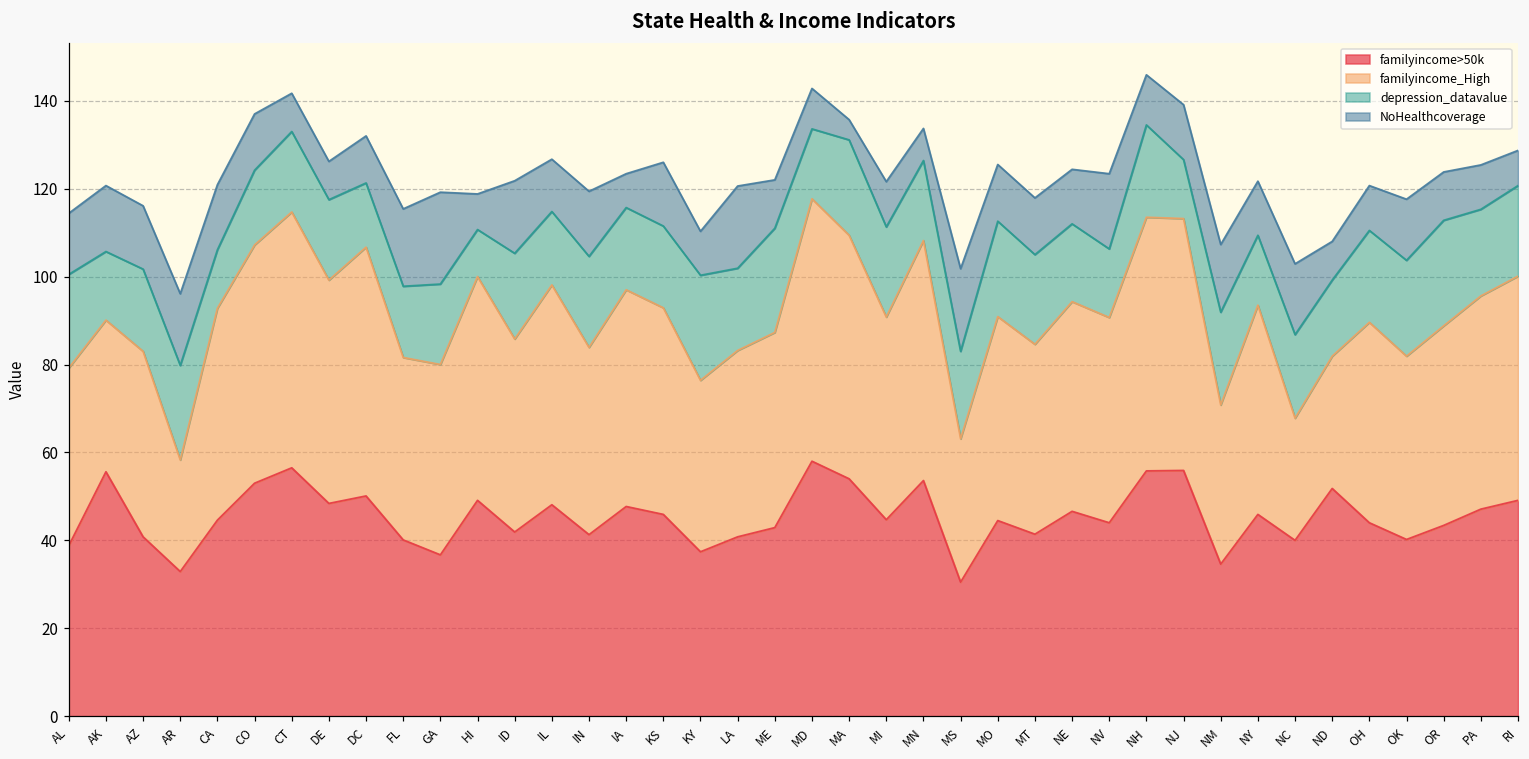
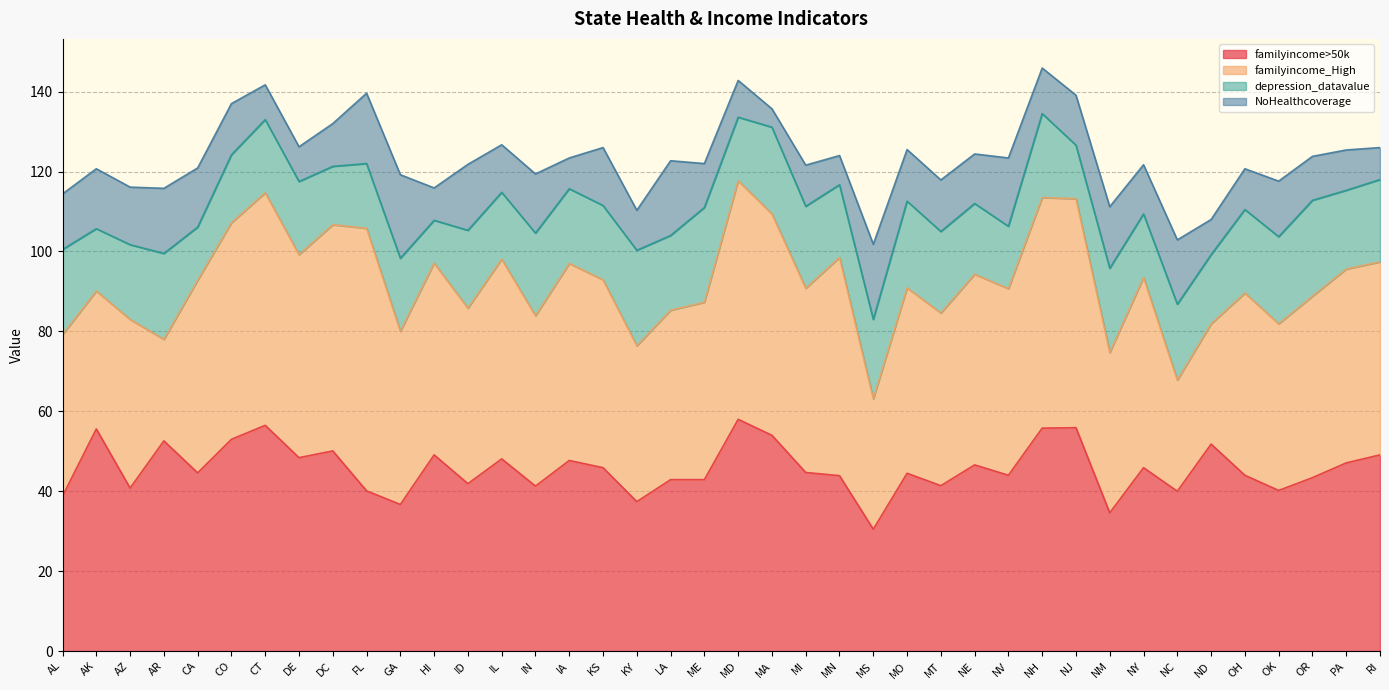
  {
    "familyincome>50k": {
      "AL": 39,
      "AK": 56,
      "AZ": 41,
-     "AR": 33,
+     "AR": 53,
      "CA": 45,
      "CO": 53,
      "CT": 57,
      "DE": 48,
      "DC": 50,
      "FL": 40,
      "GA": 37,
      "HI": 49,
      "ID": 42,
      "IL": 48,
      "IN": 41,
      "IA": 48,
      "KS": 46,
      "KY": 37,
-     "LA": 41,
+     "LA": 43,
      "ME": 43,
      "MD": 58,
      "MA": 54,
      "MI": 45,
-     "MN": 54,
+     "MN": 44,
      "MS": 31,
      "MO": 45,
      "MT": 41,
      "NE": 47,
      "NV": 44,
      "NH": 56,
      "NJ": 56,
      "NM": 35,
      "NY": 46,
      "NC": 40,
      "ND": 52,
      "OH": 44,
      "OK": 40,
      "OR": 43,
      "PA": 47,
      "RI": 49
    },
    "familyincome_High": {
      "AL": 40,
      "AK": 34,
      "AZ": 42,
      "AR": 25,
      "CA": 48,
      "CO": 54,
      "CT": 58,
      "DE": 51,
      "DC": 57,
-     "FL": 41,
+     "FL": 66,
      "GA": 43,
-     "HI": 51,
+     "HI": 48,
      "ID": 44,
      "IL": 50,
      "IN": 43,
      "IA": 49,
      "KS": 47,
      "KY": 39,
      "LA": 42,
      "ME": 44,
      "MD": 60,
      "MA": 55,
      "MI": 46,
      "MN": 55,
      "MS": 33,
      "MO": 46,
      "MT": 43,
      "NE": 48,
      "NV": 47,
      "NH": 58,
      "NJ": 57,
-     "NM": 36,
+     "NM": 40,
      "NY": 48,
      "NC": 28,
      "ND": 30,
      "OH": 46,
      "OK": 42,
      "OR": 45,
      "PA": 48,
-     "RI": 51
+     "RI": 48
    }
  }
